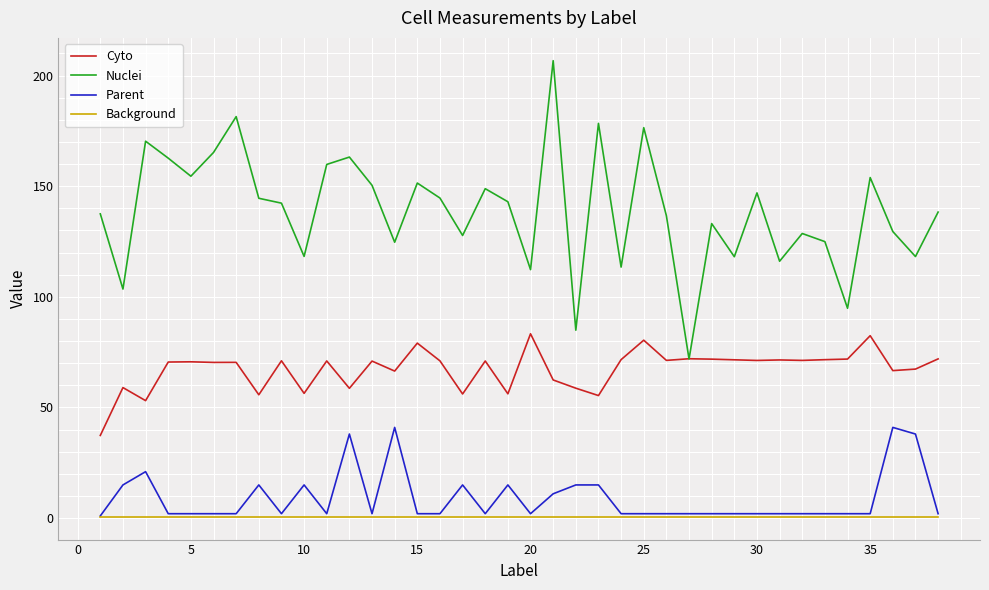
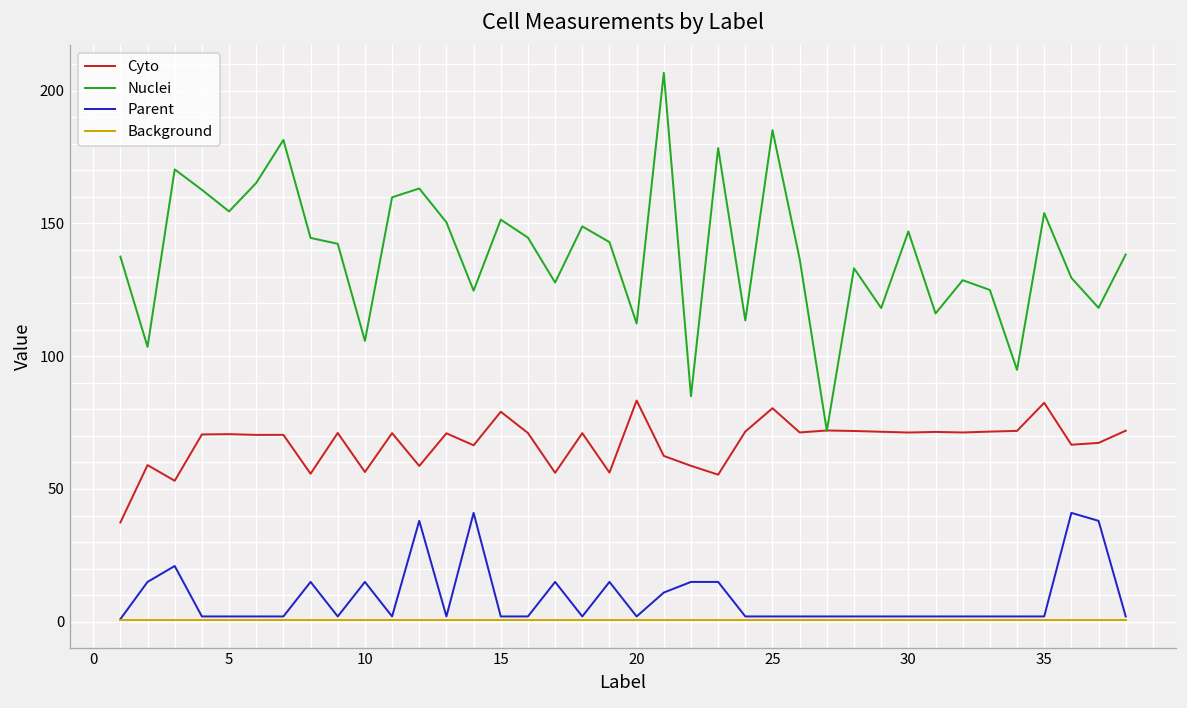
  {
    "Cyto": {
      "5": 71,
      "10": 56,
      "15": 79,
      "20": 83,
      "25": 80,
      "30": 71,
      "35": 82
    },
    "Nuclei": {
      "5": 155,
-     "10": 118,
+     "10": 106,
      "15": 151,
      "20": 112,
-     "25": 176,
+     "25": 185,
      "30": 147,
      "35": 154
    },
    "Parent": {
      "5": 2,
      "10": 15,
      "15": 2,
      "20": 2,
      "25": 2,
      "30": 2,
      "35": 2
    },
    "Background": {
      "5": 1,
      "10": 1,
      "15": 1,
      "20": 1,
      "25": 1,
      "30": 1,
      "35": 1
    }
  }
